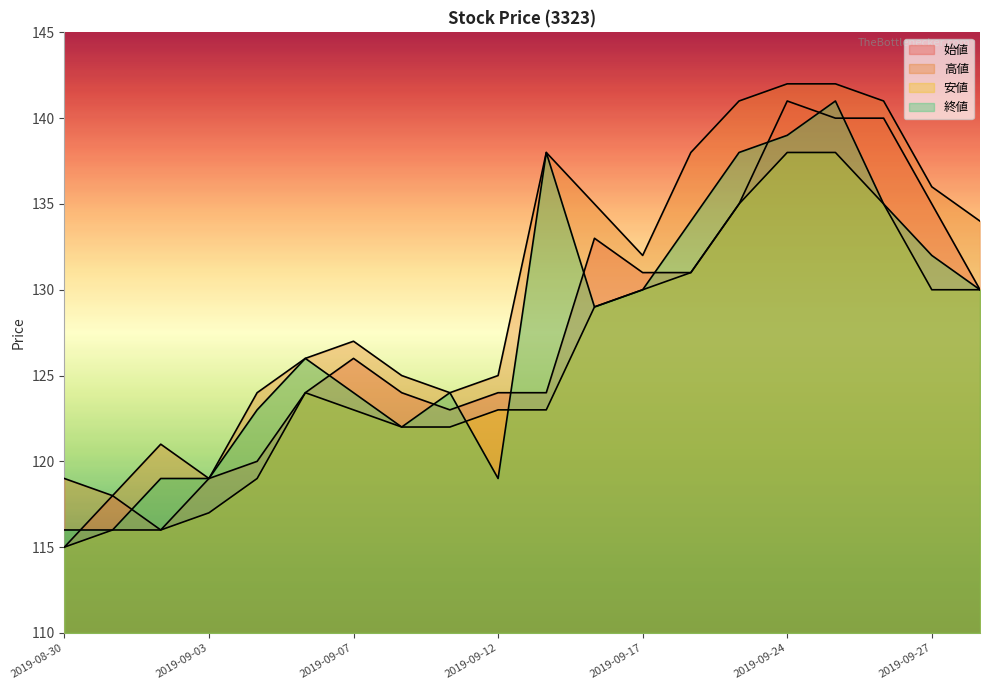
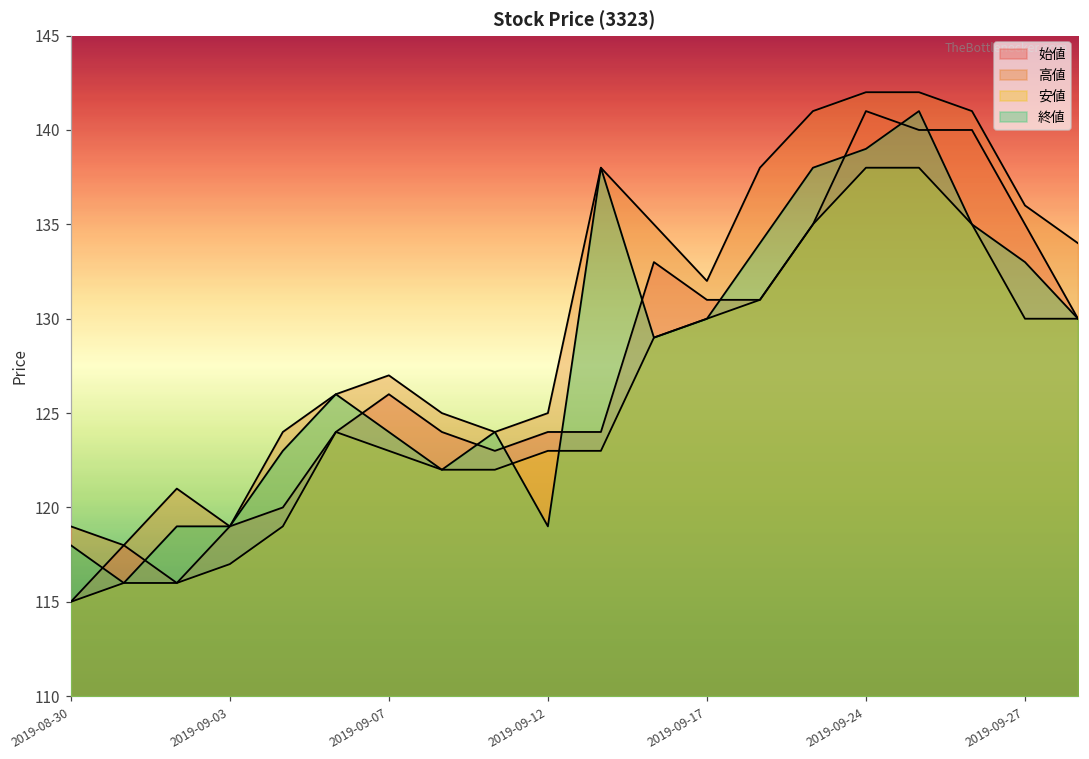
  {
    "終値": {
-     "2019-08-30": 116,
+     "2019-08-30": 118,
      "2019-09-07": 124,
      "2019-09-12": 119,
      "2019-09-24": 139,
-     "2019-09-27": 132
+     "2019-09-27": 133
    }
  }
